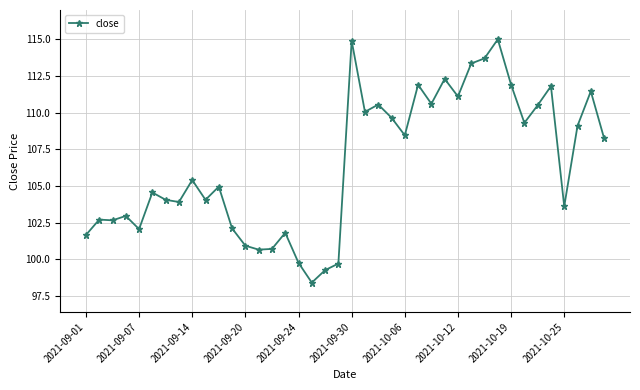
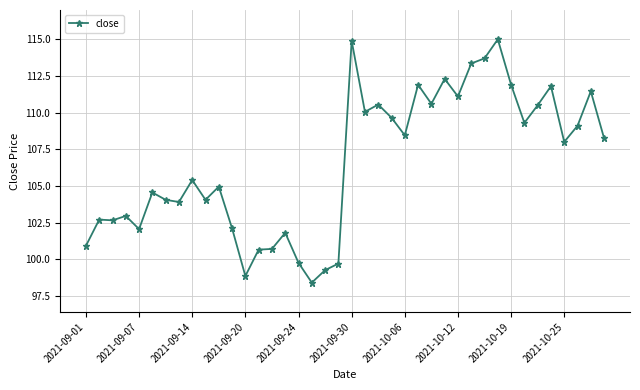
  {
-   "2021-09-01": 101.7,
+   "2021-09-01": 100.9,
    "2021-09-07": 102.1,
    "2021-09-14": 105.4,
-   "2021-09-20": 100.9,
+   "2021-09-20": 98.9,
    "2021-09-24": 99.8,
    "2021-09-30": 114.9,
    "2021-10-06": 108.5,
    "2021-10-12": 111.1,
    "2021-10-19": 111.9,
-   "2021-10-25": 103.6
+   "2021-10-25": 108.0
  }
